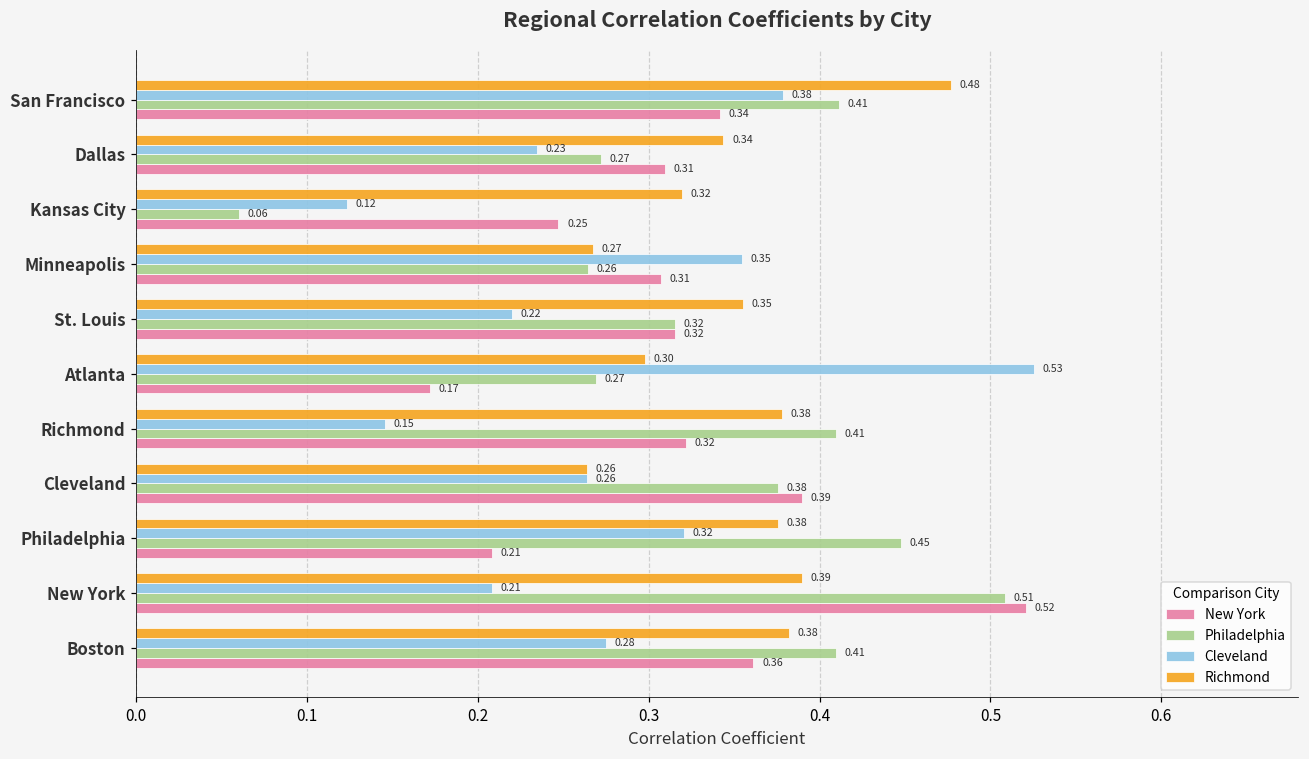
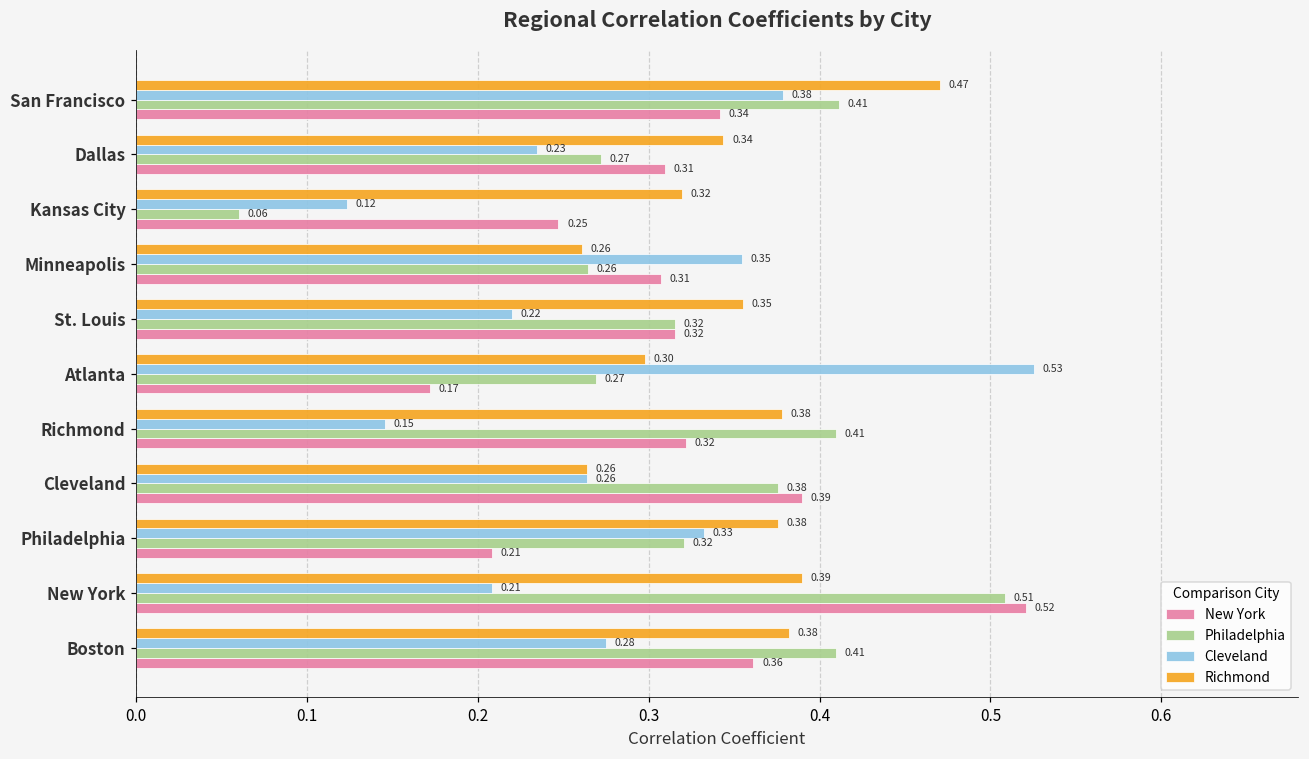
  {
    "New York": {
      "San Francisco": 0.34,
      "Dallas": 0.31,
      "Kansas City": 0.25,
      "Minneapolis": 0.31,
      "St. Louis": 0.32,
      "Atlanta": 0.17,
      "Richmond": 0.32,
      "Cleveland": 0.39,
      "Philadelphia": 0.21,
      "New York": 0.52,
      "Boston": 0.36
    },
    "Philadelphia": {
      "San Francisco": 0.41,
      "Dallas": 0.27,
      "Kansas City": 0.06,
      "Minneapolis": 0.26,
      "St. Louis": 0.32,
      "Atlanta": 0.27,
      "Richmond": 0.41,
      "Cleveland": 0.38,
-     "Philadelphia": 0.45,
+     "Philadelphia": 0.32,
      "New York": 0.51,
      "Boston": 0.41
    },
    "Cleveland": {
      "San Francisco": 0.38,
      "Dallas": 0.23,
      "Kansas City": 0.12,
      "Minneapolis": 0.35,
      "St. Louis": 0.22,
      "Atlanta": 0.53,
      "Richmond": 0.15,
      "Cleveland": 0.26,
-     "Philadelphia": 0.32,
+     "Philadelphia": 0.33,
      "New York": 0.21,
      "Boston": 0.28
    },
    "Richmond": {
-     "San Francisco": 0.48,
+     "San Francisco": 0.47,
      "Dallas": 0.34,
      "Kansas City": 0.32,
-     "Minneapolis": 0.27,
+     "Minneapolis": 0.26,
      "St. Louis": 0.35,
      "Atlanta": 0.30,
      "Richmond": 0.38,
      "Cleveland": 0.26,
      "Philadelphia": 0.38,
      "New York": 0.39,
      "Boston": 0.38
    }
  }
